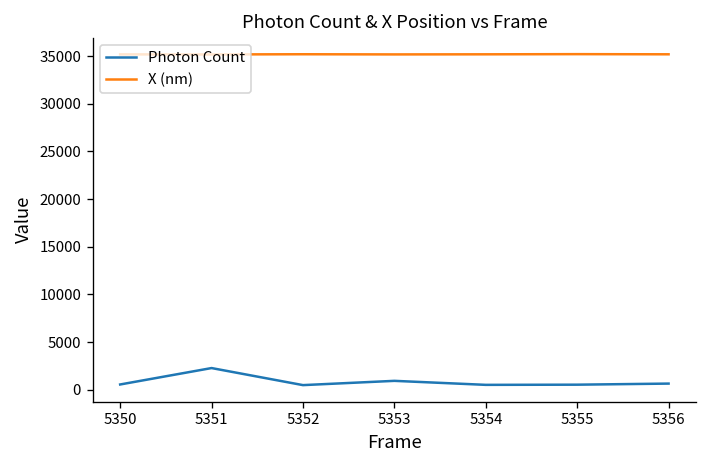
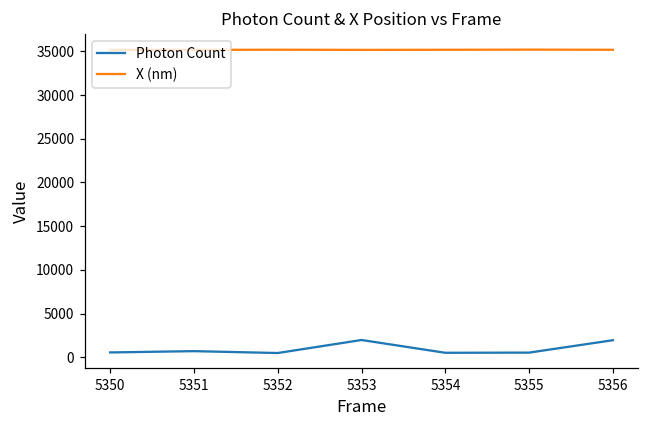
  {
    "Photon Count": {
      "5350": 1000,
-     "5351": 2000,
+     "5351": 1000,
      "5352": 0,
-     "5353": 1000,
+     "5353": 2000,
      "5354": 1000,
      "5355": 1000,
-     "5356": 1000
+     "5356": 2000
    },
    "X (nm)": {
      "5352": 35000,
      "5353": 35000,
      "5354": 35000,
      "5355": 35000,
      "5356": 35000
    }
  }
